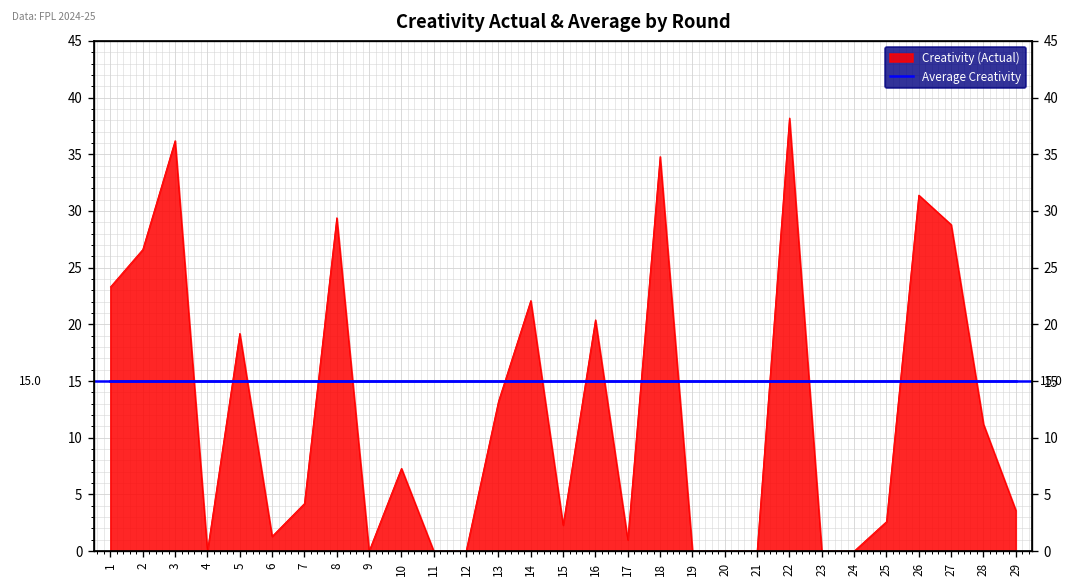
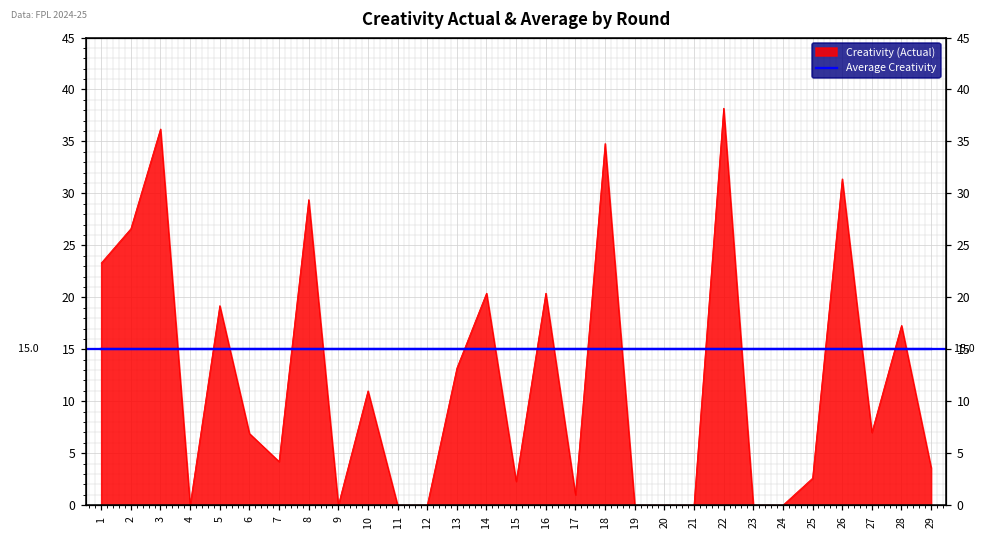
  {
    "Creativity (Actual)": {
      "1": 23,
      "2": 27,
      "3": 36,
      "4": 0,
      "5": 19,
-     "6": 1,
+     "6": 7,
      "7": 4,
      "8": 29,
      "9": 0,
-     "10": 7,
+     "10": 11,
      "11": 0,
      "12": 0,
      "13": 13,
-     "14": 22,
+     "14": 20,
      "15": 2,
      "16": 20,
      "17": 1,
      "18": 35,
      "19": 0,
      "20": 0,
      "21": 0,
      "22": 38,
      "23": 0,
      "24": 0,
      "25": 3,
      "26": 31,
-     "27": 29,
-     "28": 11,
+     "27": 7,
+     "28": 17,
      "29": 4
    },
    "Average Creativity": {
      "29": 15.0
    }
  }
